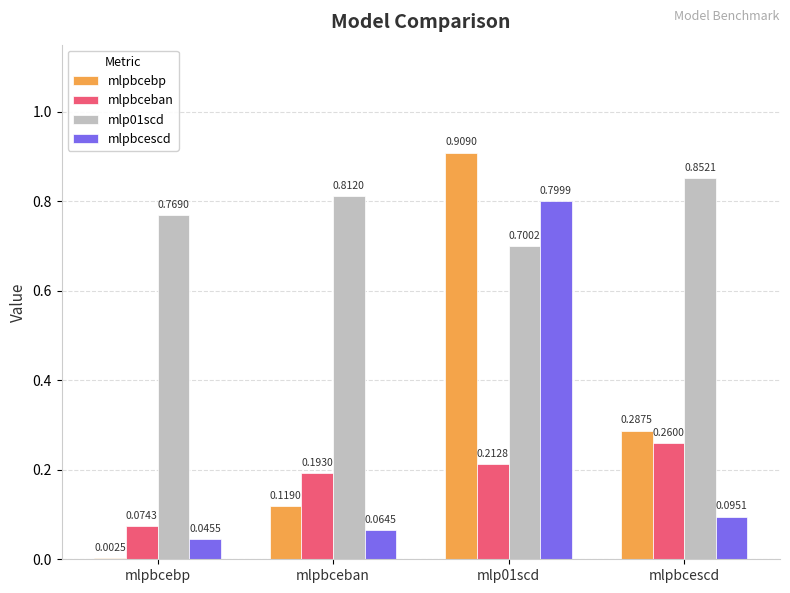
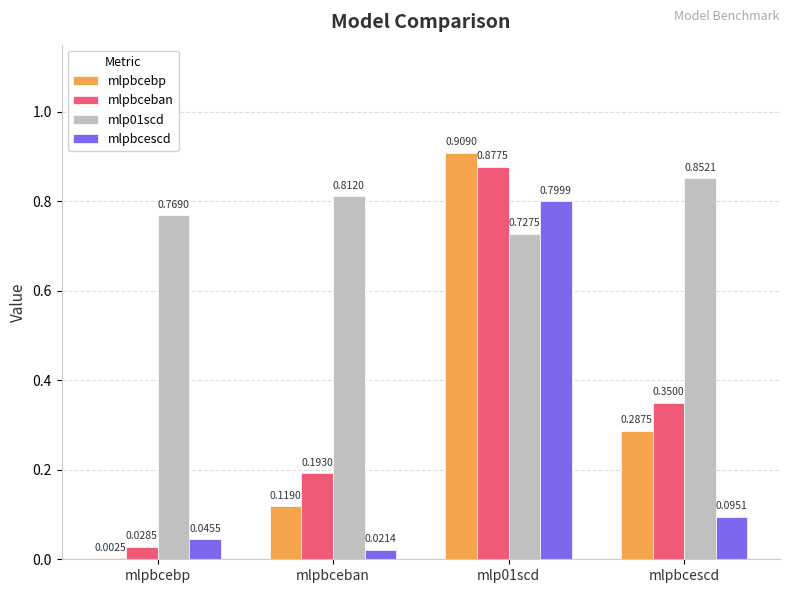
  {
    "mlpbcebp": {
      "mlpbcebp": 0.0025,
      "mlpbceban": 0.1190,
      "mlp01scd": 0.9090,
      "mlpbcescd": 0.2875
    },
    "mlpbceban": {
-     "mlpbcebp": 0.0743,
+     "mlpbcebp": 0.0285,
      "mlpbceban": 0.1930,
-     "mlp01scd": 0.2128,
-     "mlpbcescd": 0.2600
+     "mlp01scd": 0.8775,
+     "mlpbcescd": 0.3500
    },
    "mlp01scd": {
      "mlpbcebp": 0.7690,
      "mlpbceban": 0.8120,
-     "mlp01scd": 0.7002,
+     "mlp01scd": 0.7275,
      "mlpbcescd": 0.8521
    },
    "mlpbcescd": {
      "mlpbcebp": 0.0455,
-     "mlpbceban": 0.0645,
+     "mlpbceban": 0.0214,
      "mlp01scd": 0.7999,
      "mlpbcescd": 0.0951
    }
  }
